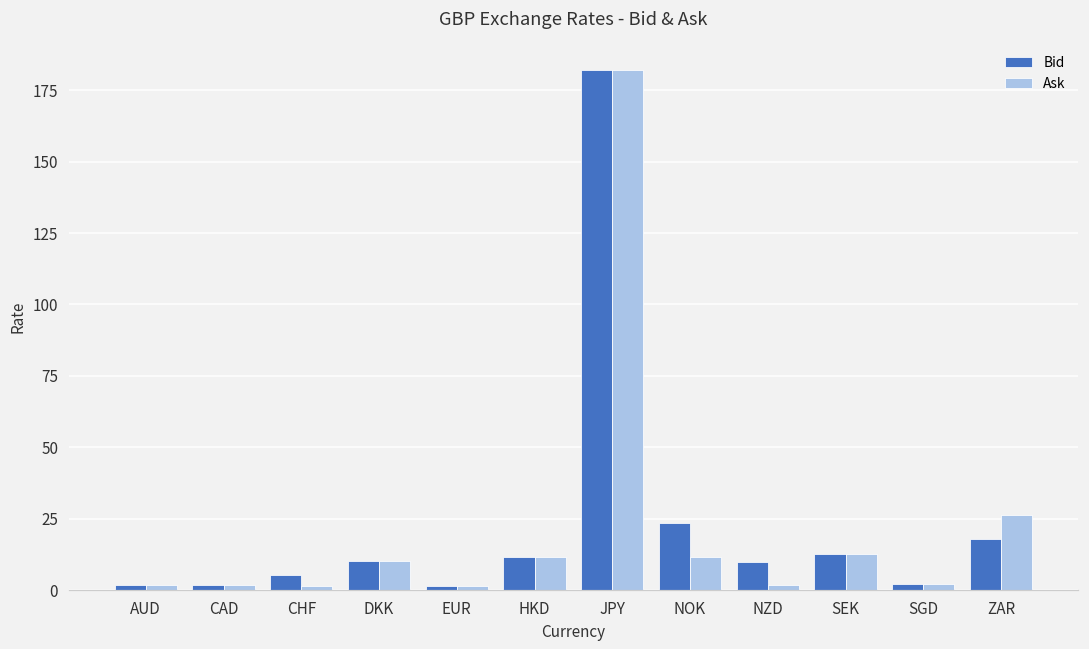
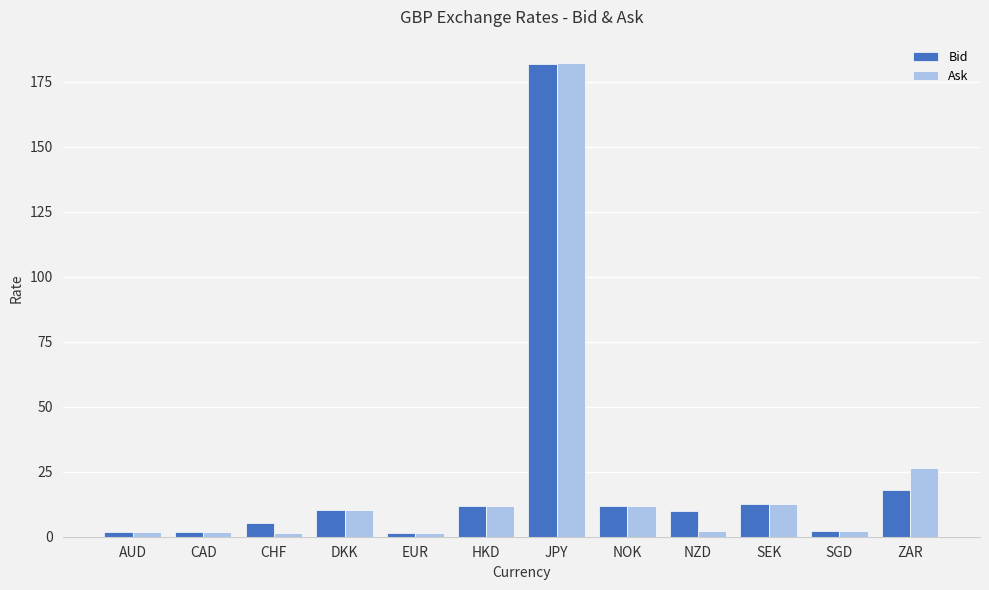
  {
    "Bid": {
      "AUD": 2,
      "CAD": 2,
      "CHF": 5,
      "DKK": 10,
      "EUR": 1,
      "HKD": 12,
      "JPY": 182,
-     "NOK": 24,
+     "NOK": 12,
      "NZD": 10,
      "SEK": 13,
      "SGD": 2,
      "ZAR": 18
    },
    "Ask": {
      "AUD": 2,
      "CAD": 2,
      "CHF": 1,
      "DKK": 10,
      "EUR": 1,
      "HKD": 12,
      "JPY": 182,
      "NOK": 12,
      "NZD": 2,
      "SEK": 13,
      "SGD": 2,
      "ZAR": 26
    }
  }
